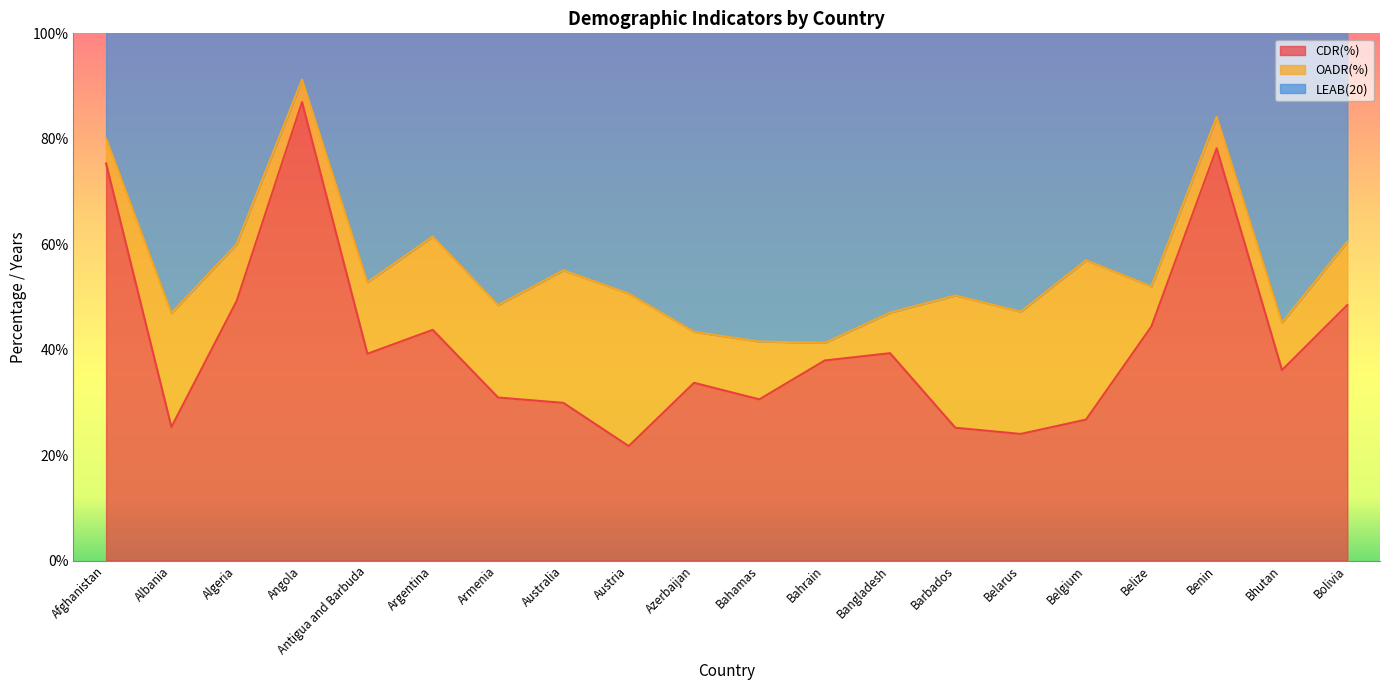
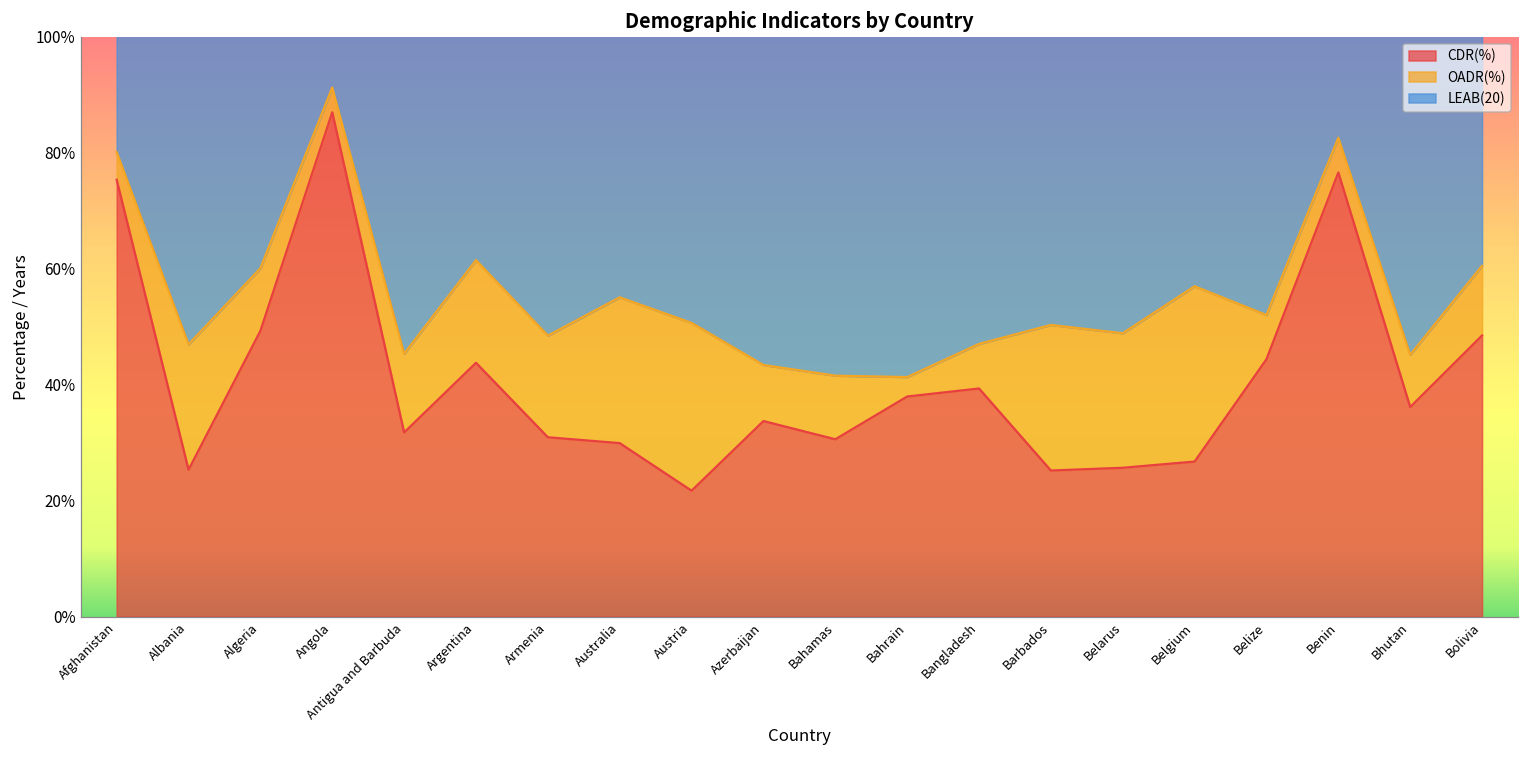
  {
    "CDR(%)": {
      "Afghanistan": "75%",
      "Albania": "25%",
      "Algeria": "49%",
      "Angola": "87%",
-     "Antigua and Barbuda": "39%",
+     "Antigua and Barbuda": "32%",
      "Argentina": "44%",
      "Armenia": "31%",
      "Australia": "30%",
      "Austria": "22%",
      "Azerbaijan": "34%",
      "Bahamas": "31%",
      "Bahrain": "38%",
      "Bangladesh": "39%",
      "Barbados": "25%",
-     "Belarus": "24%",
+     "Belarus": "26%",
      "Belgium": "27%",
      "Belize": "44%",
-     "Benin": "78%",
+     "Benin": "77%",
      "Bhutan": "36%",
      "Bolivia": "48%"
    },
    "OADR(%)": {
      "Afghanistan": "5%",
      "Albania": "22%",
      "Algeria": "11%",
      "Angola": "4%",
      "Antigua and Barbuda": "14%",
      "Argentina": "18%",
      "Armenia": "18%",
      "Australia": "25%",
      "Austria": "29%",
      "Azerbaijan": "10%",
      "Bahamas": "11%",
      "Bahrain": "3%",
      "Bangladesh": "8%",
      "Barbados": "25%",
      "Belarus": "23%",
      "Belgium": "30%",
      "Belize": "8%",
      "Benin": "6%",
      "Bhutan": "9%",
      "Bolivia": "12%"
    }
  }
